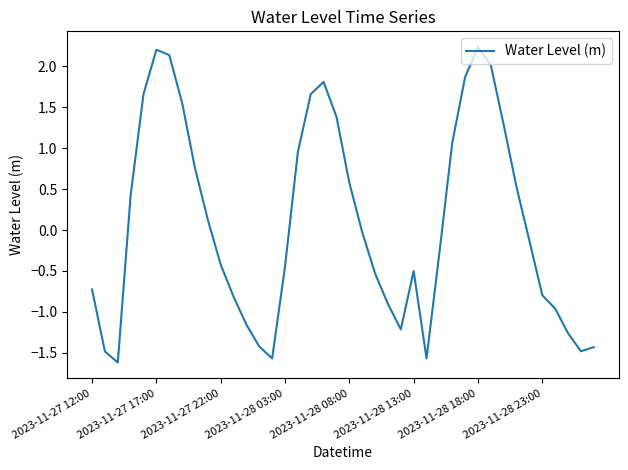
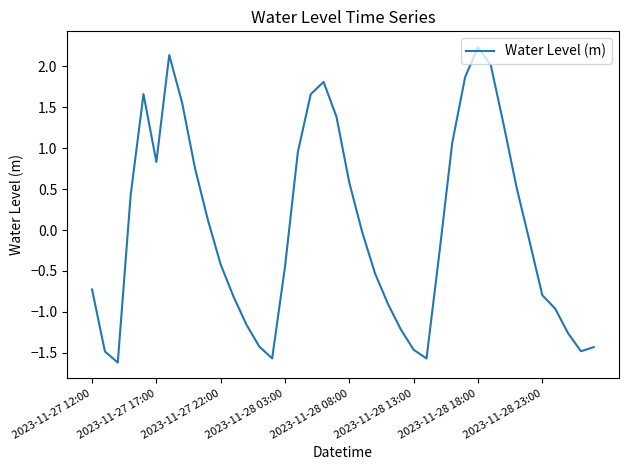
  {
    "2023-11-27 12:00": -0.7,
-   "2023-11-27 17:00": 2.2,
+   "2023-11-27 17:00": 0.8,
    "2023-11-27 22:00": -0.4,
    "2023-11-28 03:00": -0.4,
    "2023-11-28 08:00": 0.6,
-   "2023-11-28 13:00": -0.5,
+   "2023-11-28 13:00": -1.5,
    "2023-11-28 23:00": -0.8
  }
